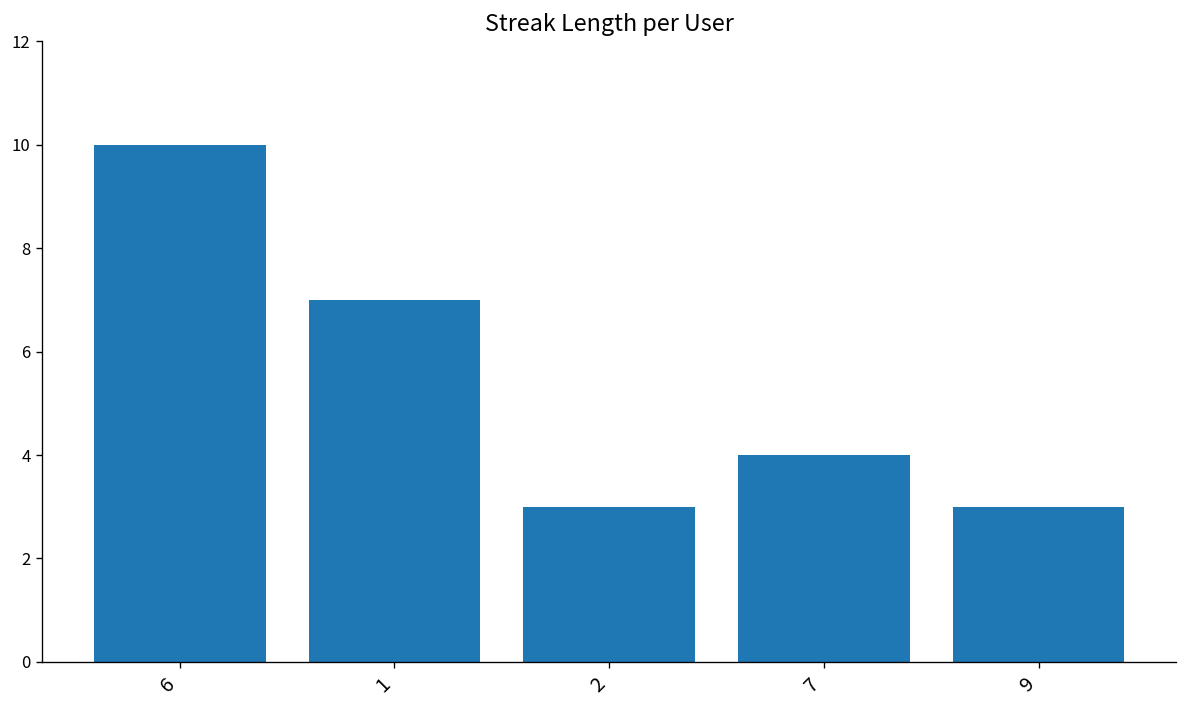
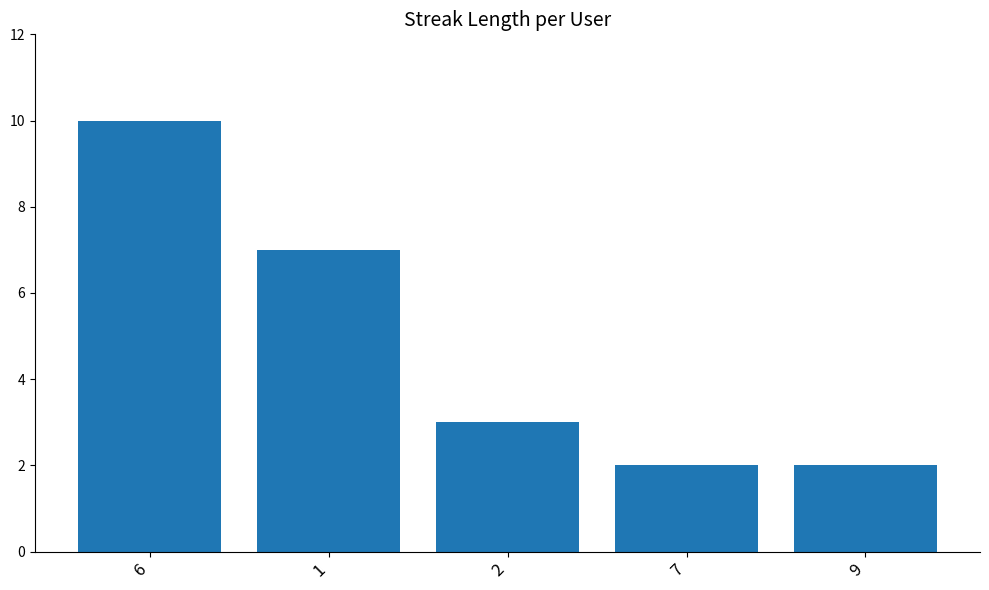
  {
    "6": 10,
    "1": 7,
    "2": 3,
-   "7": 4,
-   "9": 3
+   "7": 2,
+   "9": 2
  }
